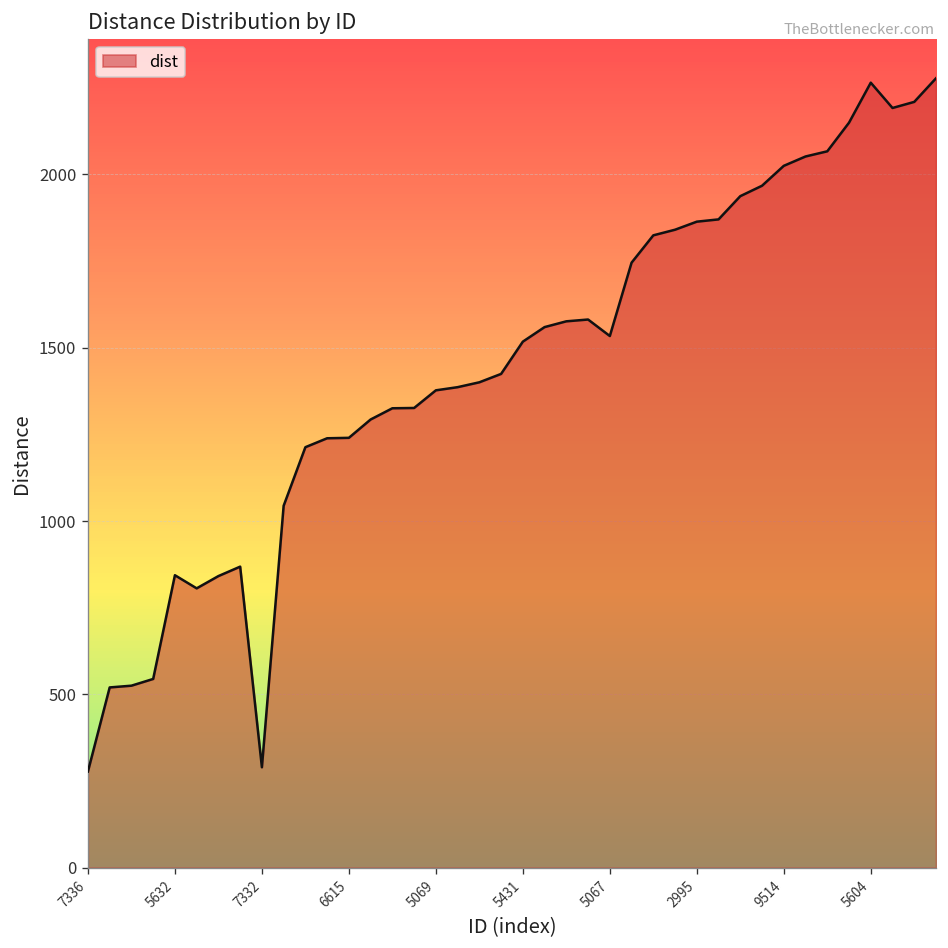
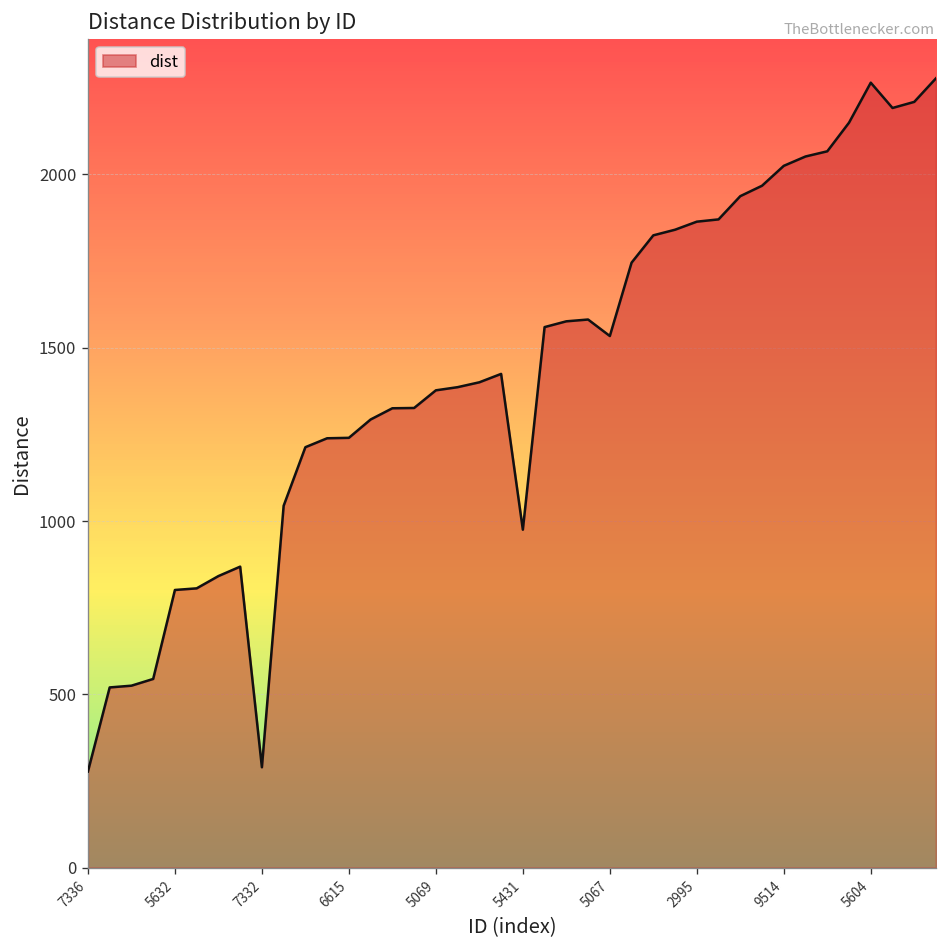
  {
    "7336": 280,
-   "5632": 840,
+   "5632": 800,
    "7332": 290,
    "6615": 1240,
    "5069": 1380,
-   "5431": 1520,
+   "5431": 980,
    "5067": 1530,
    "2995": 1860,
    "9514": 2020,
    "5604": 2260
  }
